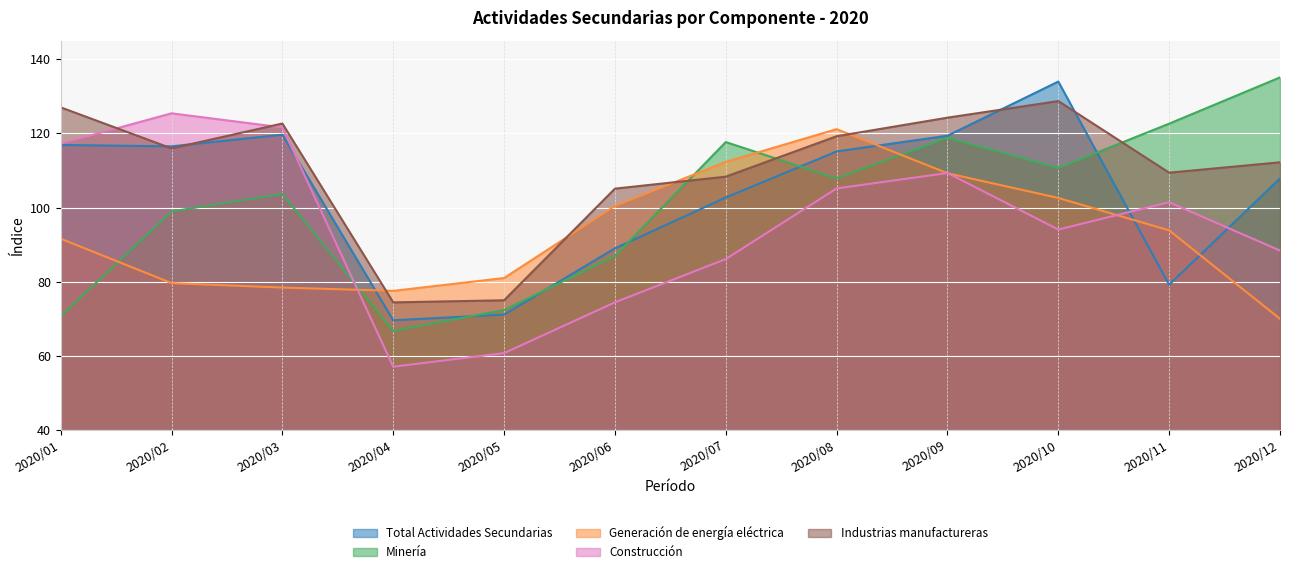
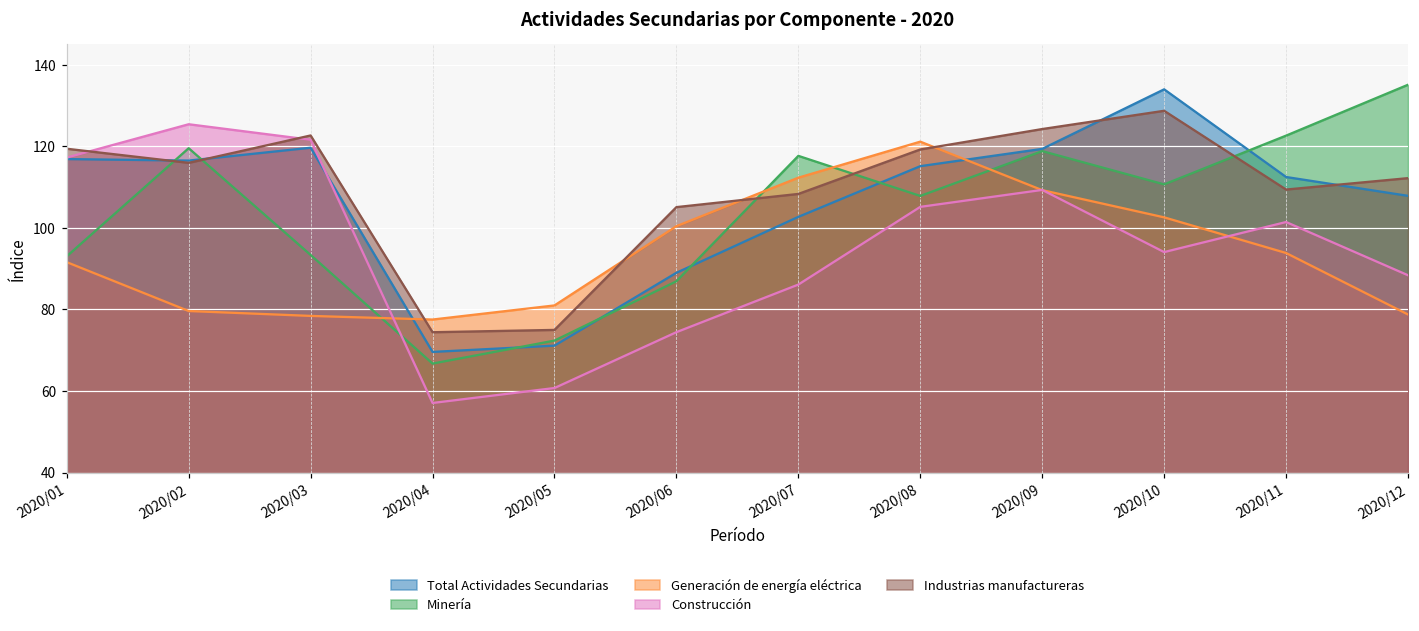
  {
    "Total Actividades Secundarias": {
      "2020/03": 120,
      "2020/04": 70,
      "2020/05": 71,
      "2020/06": 89,
      "2020/07": 103,
      "2020/08": 115,
      "2020/10": 134,
-     "2020/11": 79,
+     "2020/11": 112,
      "2020/12": 108
    },
    "Minería": {
-     "2020/01": 71,
-     "2020/02": 99,
-     "2020/03": 104,
+     "2020/01": 93,
+     "2020/02": 120,
+     "2020/03": 93,
      "2020/04": 67,
      "2020/05": 72,
      "2020/06": 87,
      "2020/07": 118,
      "2020/08": 108,
      "2020/10": 111,
      "2020/11": 123,
      "2020/12": 135
    },
    "Generación de energía eléctrica": {
      "2020/01": 92,
      "2020/02": 80,
      "2020/03": 78,
      "2020/04": 78,
      "2020/05": 81,
      "2020/06": 100,
      "2020/07": 112,
      "2020/08": 121,
      "2020/10": 103,
      "2020/11": 94,
-     "2020/12": 70
+     "2020/12": 79
    },
    "Construcción": {
      "2020/02": 125,
      "2020/03": 122,
      "2020/04": 57,
      "2020/05": 61,
      "2020/06": 74,
      "2020/07": 86,
      "2020/08": 105,
      "2020/10": 94,
      "2020/11": 101,
      "2020/12": 88
    },
    "Industrias manufactureras": {
-     "2020/01": 127,
+     "2020/01": 119,
      "2020/03": 123,
      "2020/04": 74,
      "2020/05": 75,
      "2020/06": 105,
      "2020/07": 108,
      "2020/08": 119,
      "2020/09": 124,
      "2020/10": 129,
      "2020/11": 109,
      "2020/12": 112
    }
  }
